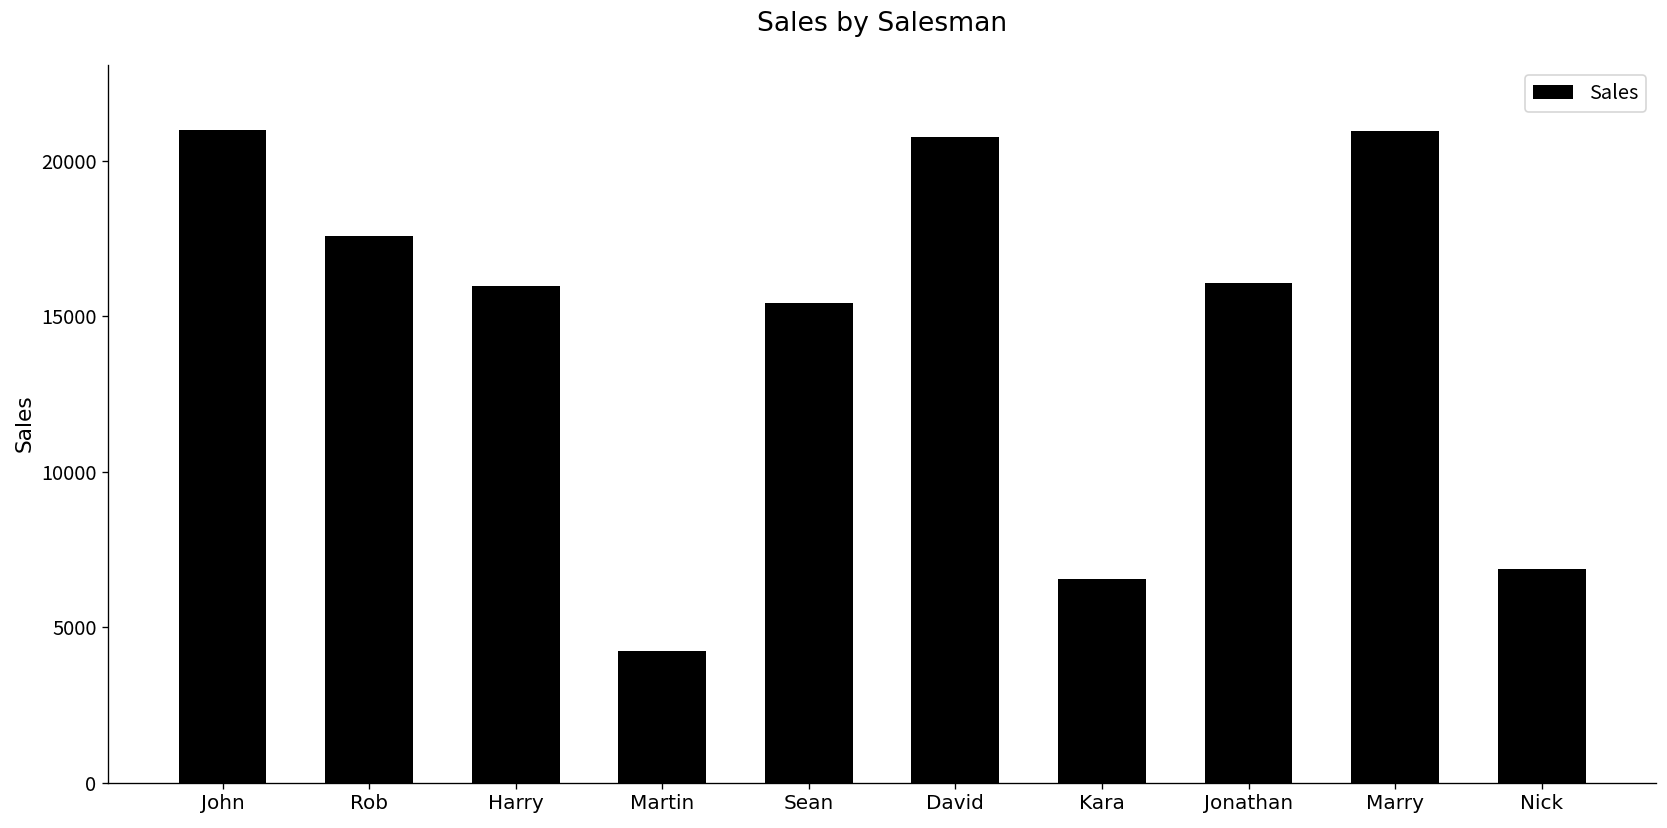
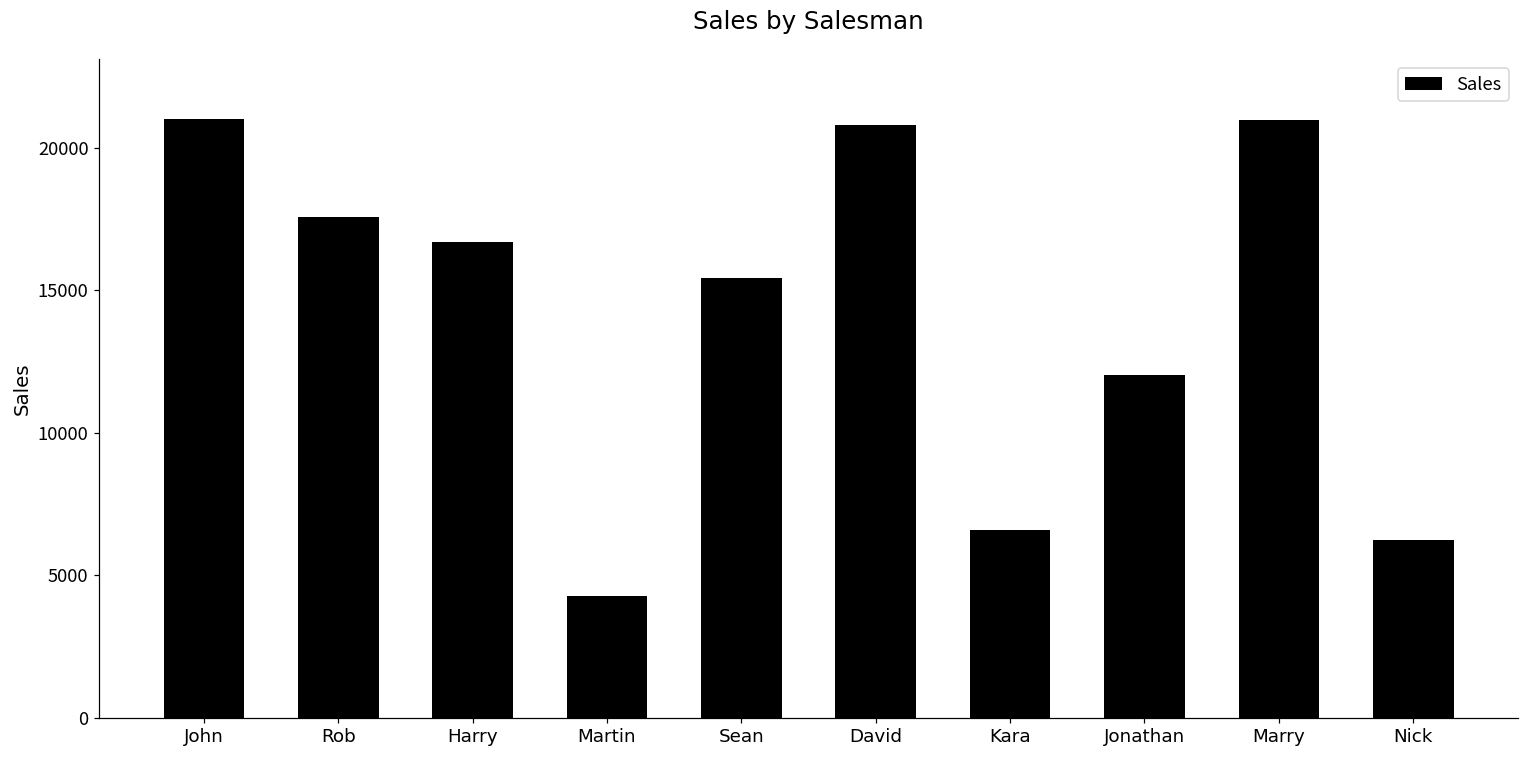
  {
    "John": 21000,
    "Rob": 17600,
-   "Harry": 16000,
+   "Harry": 16700,
    "Martin": 4200,
    "Sean": 15400,
    "David": 20800,
    "Kara": 6600,
-   "Jonathan": 16100,
+   "Jonathan": 12000,
    "Marry": 21000,
-   "Nick": 6900
+   "Nick": 6200
  }
